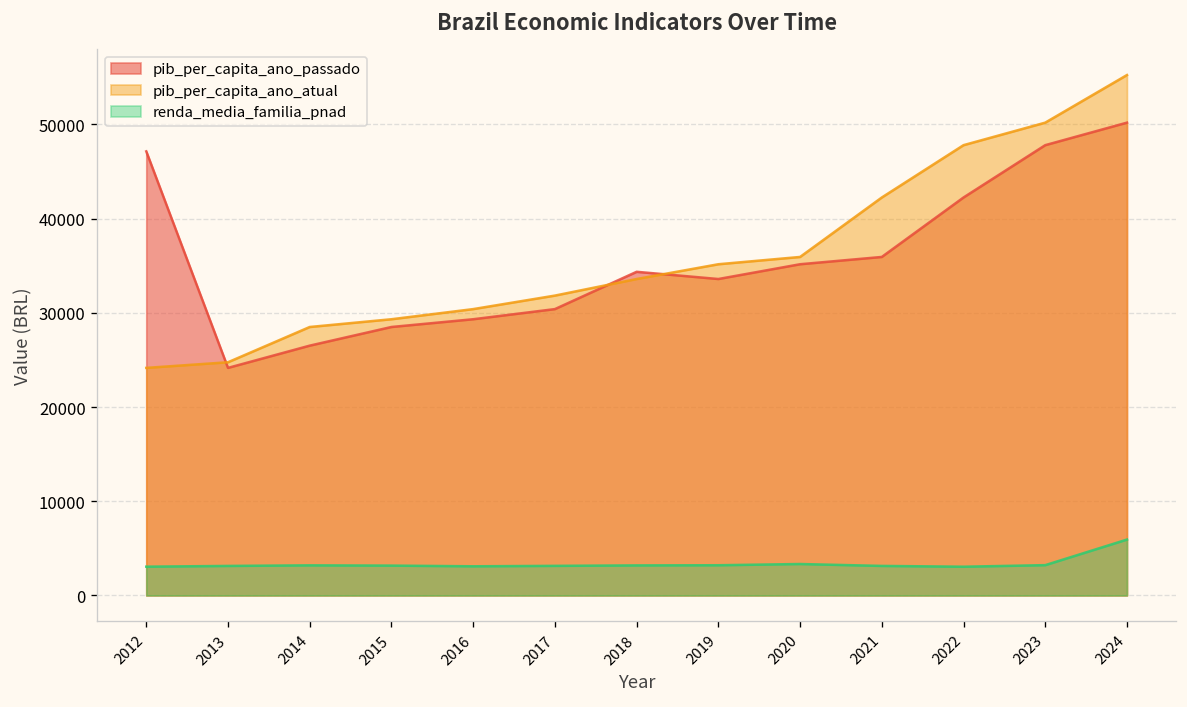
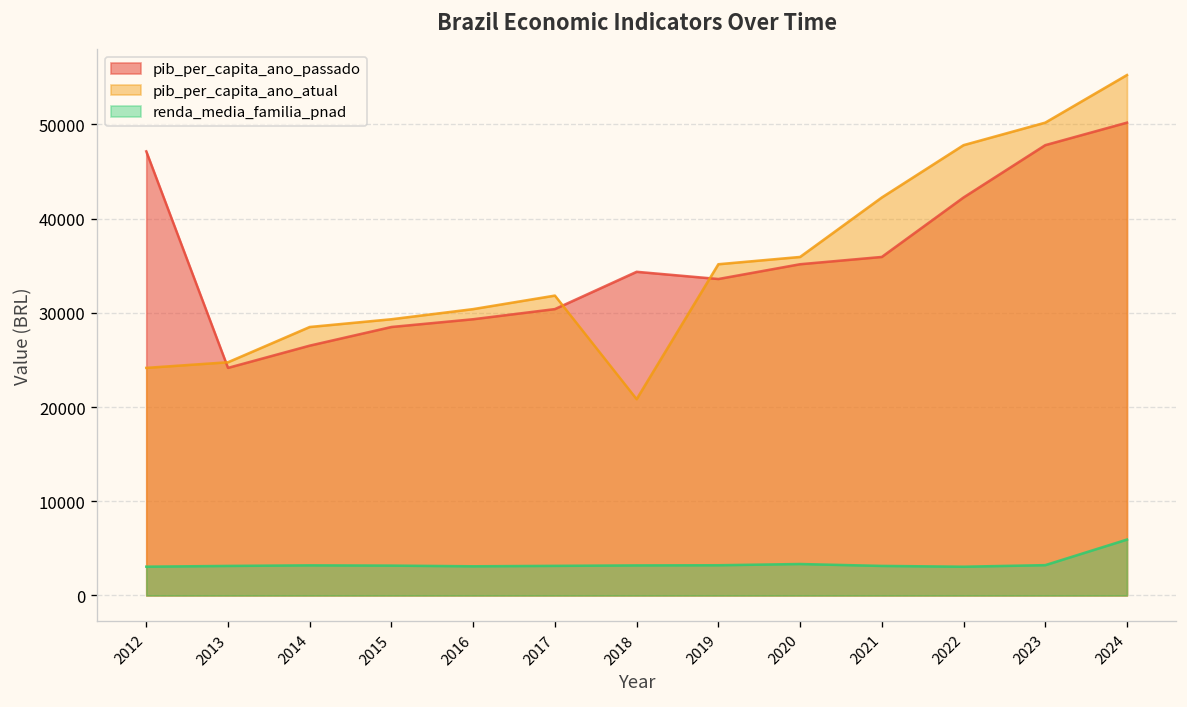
  {
    "pib_per_capita_ano_passado": {
      "2012": 47000,
      "2013": 24000,
      "2014": 27000,
      "2015": 29000,
      "2016": 29000,
      "2017": 30000,
      "2018": 34000,
      "2019": 34000,
      "2020": 35000,
      "2021": 36000,
      "2022": 42000,
      "2023": 48000,
      "2024": 50000
    },
    "pib_per_capita_ano_atual": {
      "2012": 24000,
      "2013": 25000,
      "2014": 29000,
      "2015": 29000,
      "2016": 30000,
      "2017": 32000,
-     "2018": 34000,
+     "2018": 21000,
      "2019": 35000,
      "2020": 36000,
      "2021": 42000,
      "2022": 48000,
      "2023": 50000,
      "2024": 55000
    },
    "renda_media_familia_pnad": {
      "2012": 3000,
      "2013": 3000,
      "2014": 3000,
      "2015": 3000,
      "2016": 3000,
      "2017": 3000,
      "2018": 3000,
      "2019": 3000,
      "2020": 3000,
      "2021": 3000,
      "2022": 3000,
      "2023": 3000,
      "2024": 6000
    }
  }
